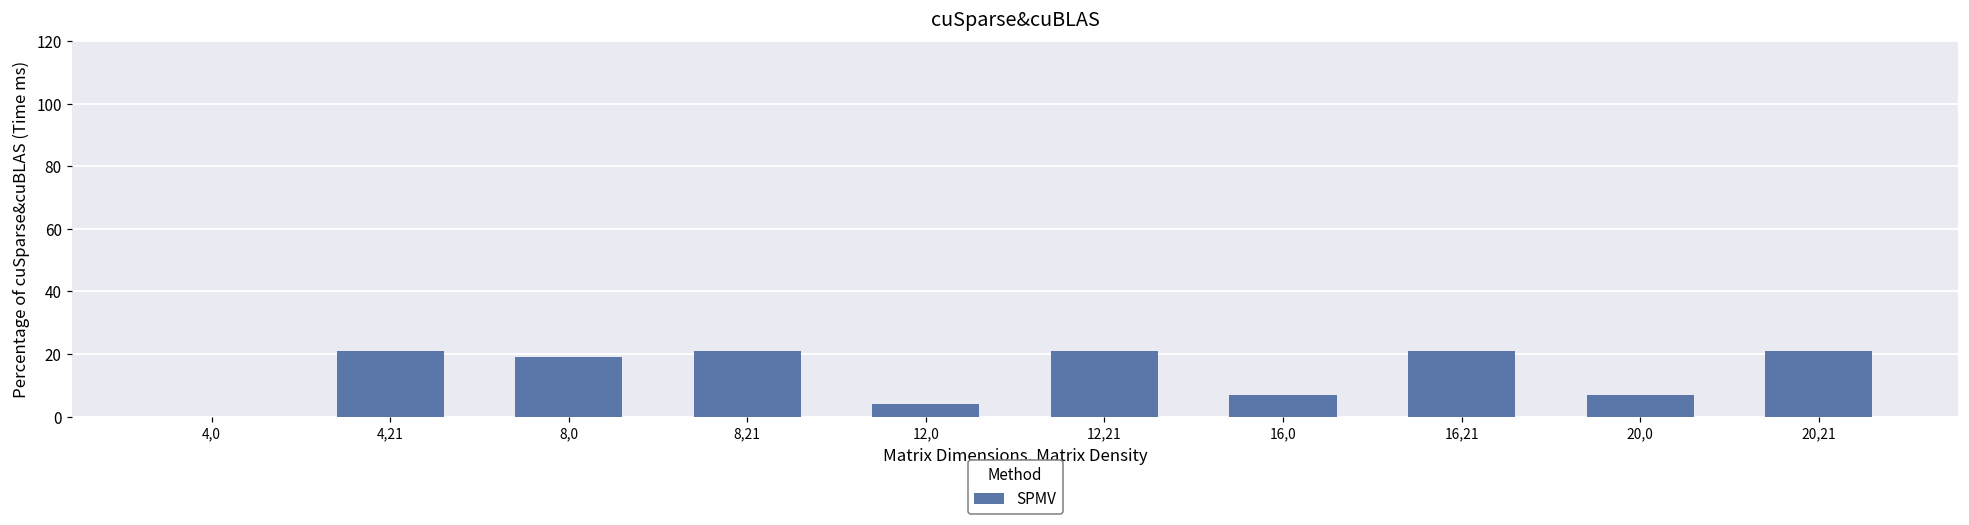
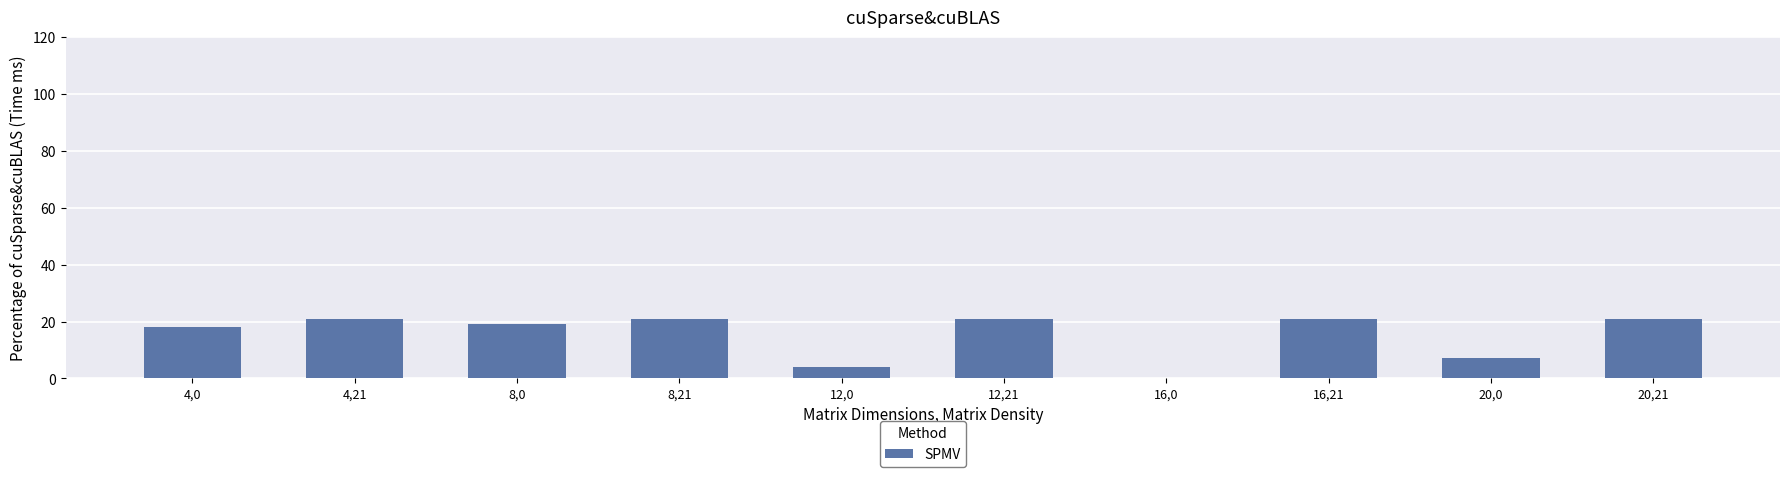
  {
-   "4,0": 0,
+   "4,0": 18,
    "4,21": 21,
    "8,0": 19,
    "8,21": 21,
    "12,0": 4,
    "12,21": 21,
-   "16,0": 7,
+   "16,0": 0,
    "16,21": 21,
    "20,0": 7,
    "20,21": 21
  }
